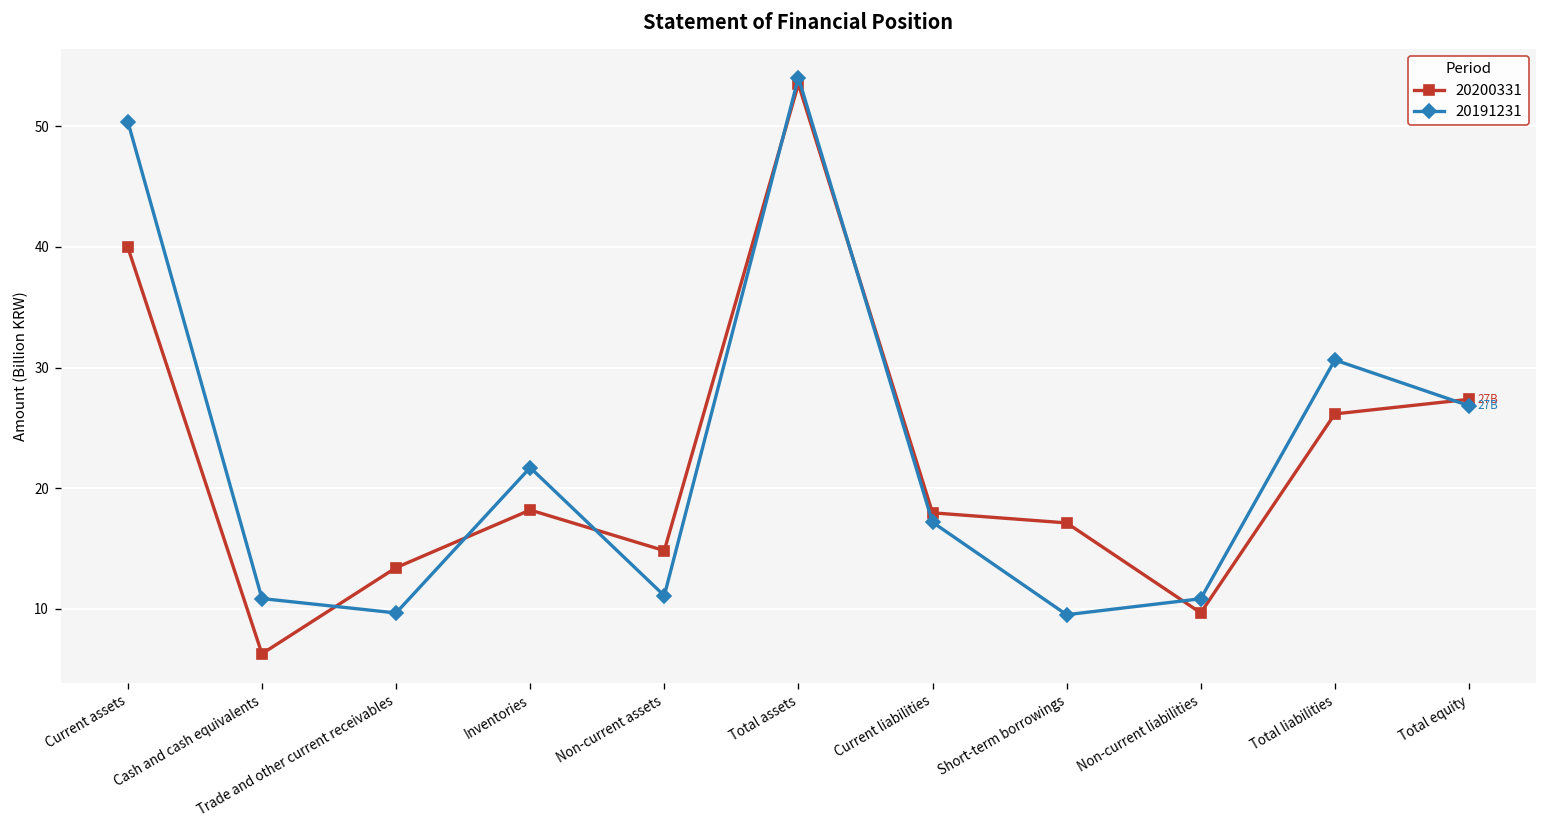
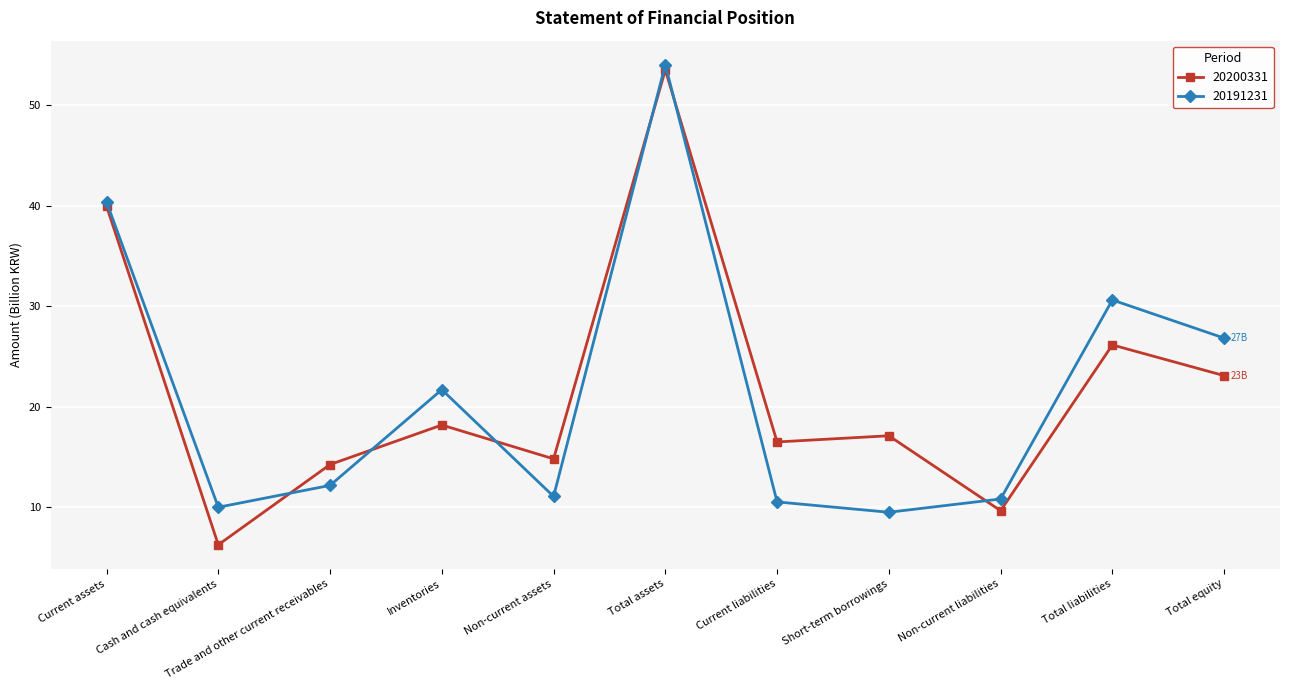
  {
    "20200331": {
-     "Trade and other current receivables": "13.4",
-     "Current liabilities": "18.0",
-     "Total equity": "27B"
+     "Trade and other current receivables": "14.3",
+     "Current liabilities": "16.5",
+     "Total equity": "23B"
    },
    "20191231": {
-     "Current assets": "50.4",
-     "Cash and cash equivalents": "10.8",
-     "Trade and other current receivables": "9.6",
+     "Current assets": "40.4",
+     "Cash and cash equivalents": "10.0",
+     "Trade and other current receivables": "12.2",
      "Inventories": "21.7",
      "Non-current assets": "11.1",
      "Total assets": "54.0",
-     "Current liabilities": "17.2",
+     "Current liabilities": "10.5",
      "Short-term borrowings": "9.5",
      "Non-current liabilities": "10.8",
      "Total liabilities": "30.6"
    }
  }
